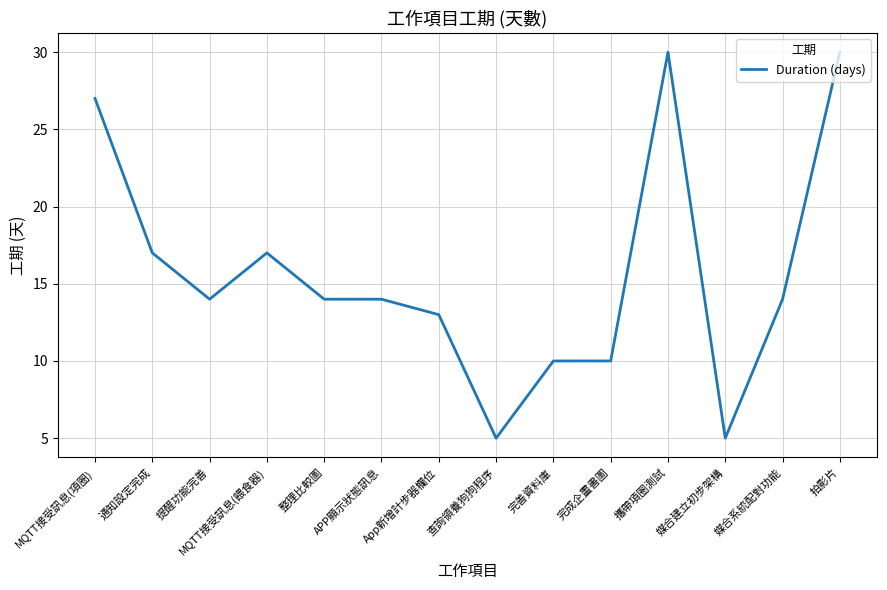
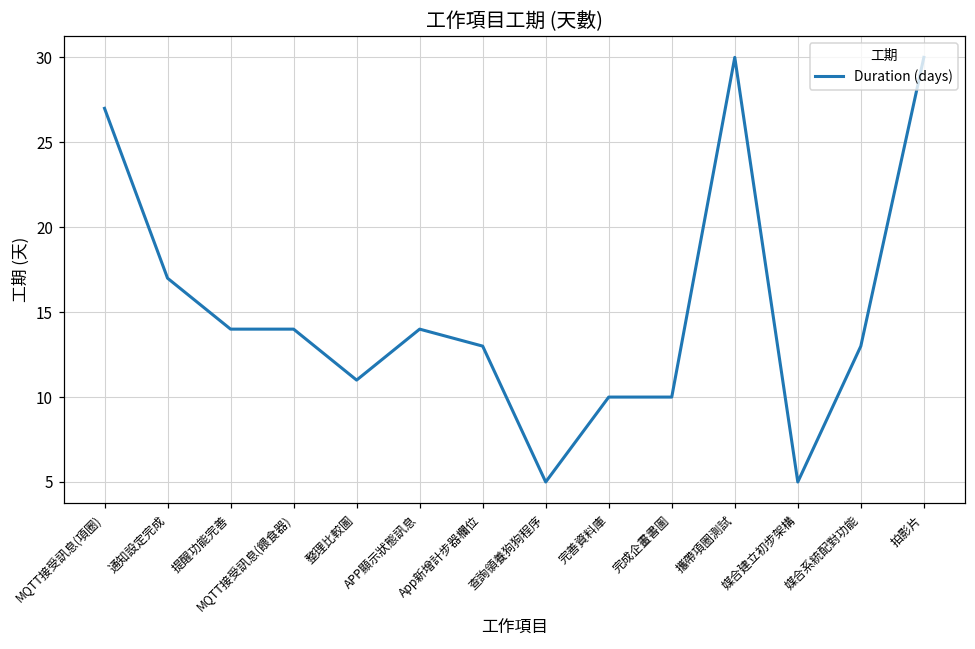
  {
    "MQTT接受訊息(項圈)": 27,
    "通知設定完成": 17,
    "提醒功能完善": 14,
-   "MQTT接受訊息(餵食器)": 17,
-   "整理比較圖": 14,
+   "MQTT接受訊息(餵食器)": 14,
+   "整理比較圖": 11,
    "APP顯示狀態訊息": 14,
    "App新增計步器欄位": 13,
    "查詢領養狗狗程序": 5,
    "完善資料庫": 10,
    "完成企畫書圖": 10,
    "攜帶項圈測試": 30,
    "媒合建立初步架構": 5,
-   "媒合系統配對功能": 14
+   "媒合系統配對功能": 13
  }
